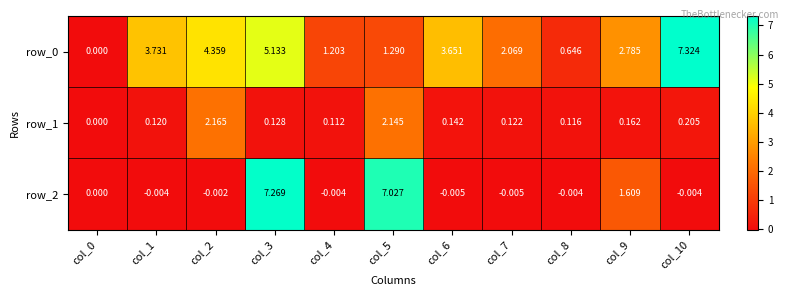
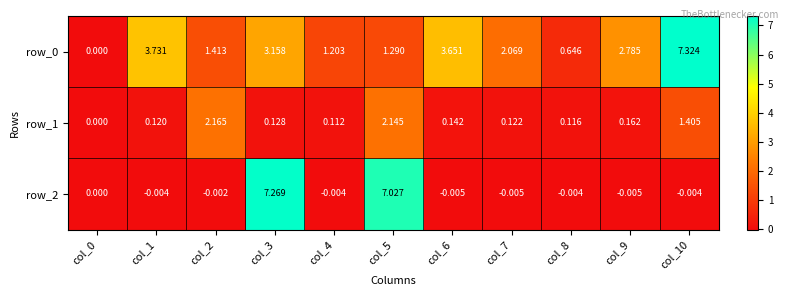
  {
    "row_0": {
      "col_0": 0.000,
      "col_1": 3.731,
-     "col_2": 4.359,
-     "col_3": 5.133,
+     "col_2": 1.413,
+     "col_3": 3.158,
      "col_4": 1.203,
      "col_5": 1.290,
      "col_6": 3.651,
      "col_7": 2.069,
      "col_8": 0.646,
      "col_9": 2.785,
      "col_10": 7.324
    },
    "row_1": {
      "col_0": 0.000,
      "col_1": 0.120,
      "col_2": 2.165,
      "col_3": 0.128,
      "col_4": 0.112,
      "col_5": 2.145,
      "col_6": 0.142,
      "col_7": 0.122,
      "col_8": 0.116,
      "col_9": 0.162,
-     "col_10": 0.205
+     "col_10": 1.405
    },
    "row_2": {
      "col_0": 0.000,
      "col_1": -0.004,
      "col_2": -0.002,
      "col_3": 7.269,
      "col_4": -0.004,
      "col_5": 7.027,
      "col_6": -0.005,
      "col_7": -0.005,
      "col_8": -0.004,
-     "col_9": 1.609,
+     "col_9": -0.005,
      "col_10": -0.004
    }
  }
